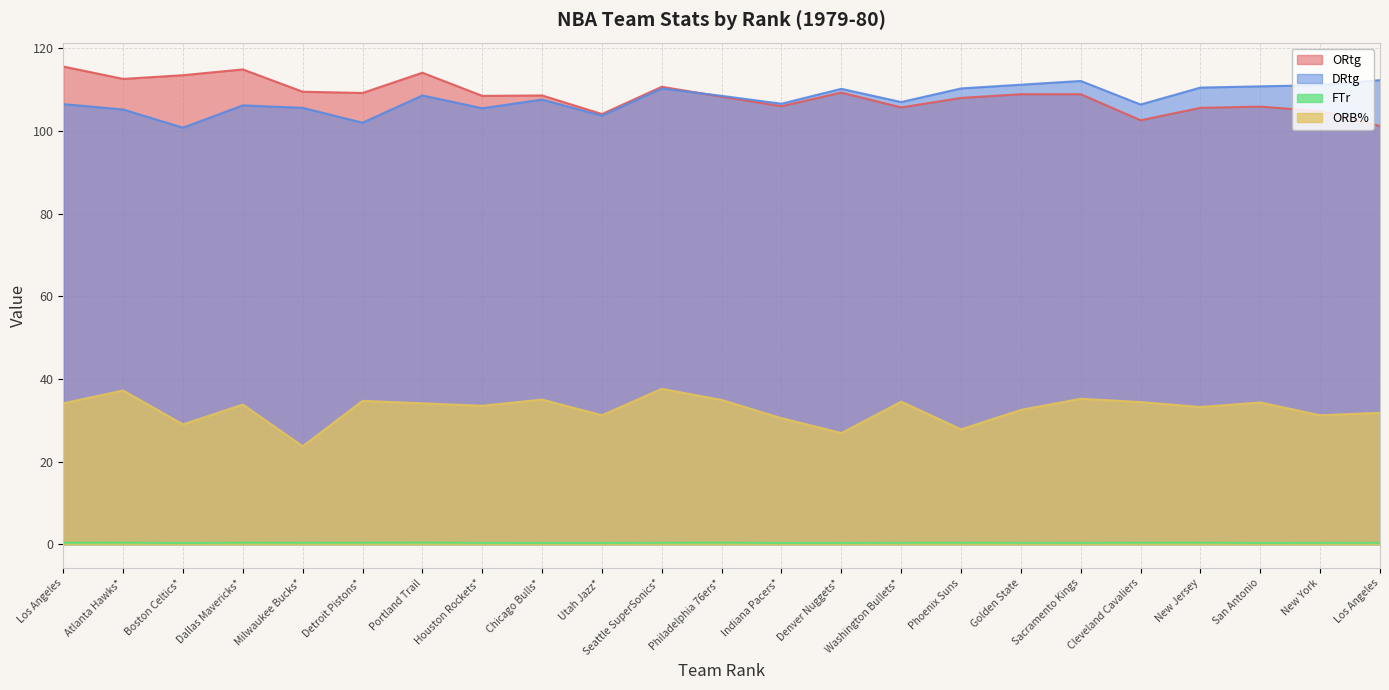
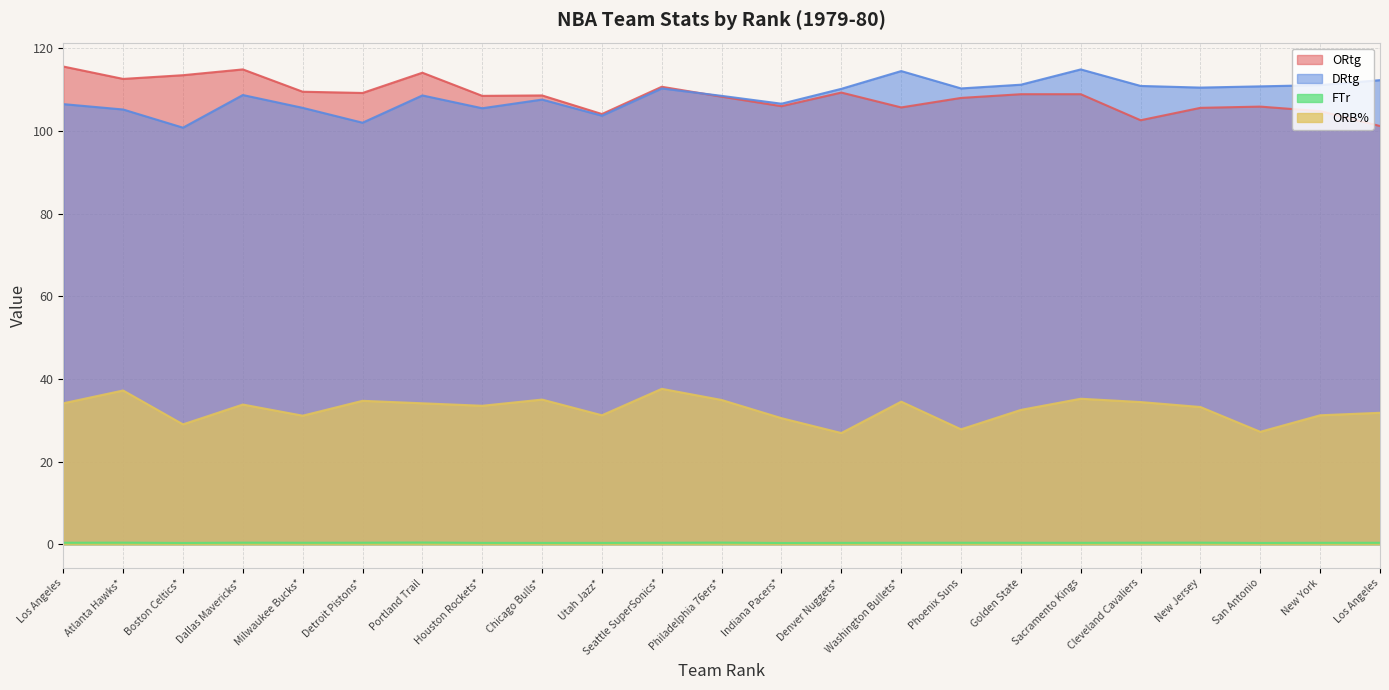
  {
    "ORtg": {
      "Atlanta Hawks*": 113,
      "Boston Celtics*": 114,
      "Dallas Mavericks*": 115,
      "Milwaukee Bucks*": 110,
      "Detroit Pistons*": 109,
      "Portland Trail": 114,
      "Houston Rockets*": 109,
      "Chicago Bulls*": 109,
      "Denver Nuggets*": 109,
      "Washington Bullets*": 106,
      "Phoenix Suns": 108,
      "Golden State": 109,
      "Sacramento Kings": 109,
      "Cleveland Cavaliers": 103,
      "New Jersey": 106,
      "San Antonio": 106
    },
    "DRtg": {
      "Atlanta Hawks*": 105,
      "Boston Celtics*": 101,
-     "Dallas Mavericks*": 106,
+     "Dallas Mavericks*": 109,
      "Milwaukee Bucks*": 106,
      "Detroit Pistons*": 102,
      "Portland Trail": 109,
      "Houston Rockets*": 106,
      "Chicago Bulls*": 108,
      "Denver Nuggets*": 110,
-     "Washington Bullets*": 107,
+     "Washington Bullets*": 115,
      "Phoenix Suns": 110,
      "Golden State": 111,
-     "Sacramento Kings": 112,
-     "Cleveland Cavaliers": 106,
+     "Sacramento Kings": 115,
+     "Cleveland Cavaliers": 111,
      "New Jersey": 111,
      "San Antonio": 111
    },
    "FTr": {
      "Atlanta Hawks*": 0,
      "Boston Celtics*": 0,
      "Dallas Mavericks*": 0,
      "Milwaukee Bucks*": 0,
      "Detroit Pistons*": 0,
      "Portland Trail": 0,
      "Houston Rockets*": 0,
      "Chicago Bulls*": 0,
      "Utah Jazz*": 0,
      "Seattle SuperSonics*": 0,
      "Philadelphia 76ers*": 0,
      "Indiana Pacers*": 0,
      "Denver Nuggets*": 0,
      "Washington Bullets*": 0,
      "Phoenix Suns": 0,
      "Golden State": 0,
      "Sacramento Kings": 0,
      "Cleveland Cavaliers": 0,
      "New Jersey": 0,
      "San Antonio": 0,
      "New York": 0
    },
    "ORB%": {
      "Atlanta Hawks*": 37,
      "Boston Celtics*": 29,
      "Dallas Mavericks*": 34,
-     "Milwaukee Bucks*": 24,
+     "Milwaukee Bucks*": 31,
      "Detroit Pistons*": 35,
      "Portland Trail": 34,
      "Houston Rockets*": 34,
      "Chicago Bulls*": 35,
      "Utah Jazz*": 31,
      "Seattle SuperSonics*": 38,
      "Philadelphia 76ers*": 35,
      "Indiana Pacers*": 31,
      "Denver Nuggets*": 27,
      "Washington Bullets*": 35,
      "Phoenix Suns": 28,
      "Golden State": 33,
      "Sacramento Kings": 35,
      "Cleveland Cavaliers": 34,
      "New Jersey": 33,
-     "San Antonio": 34,
+     "San Antonio": 27,
      "New York": 31
    }
  }
